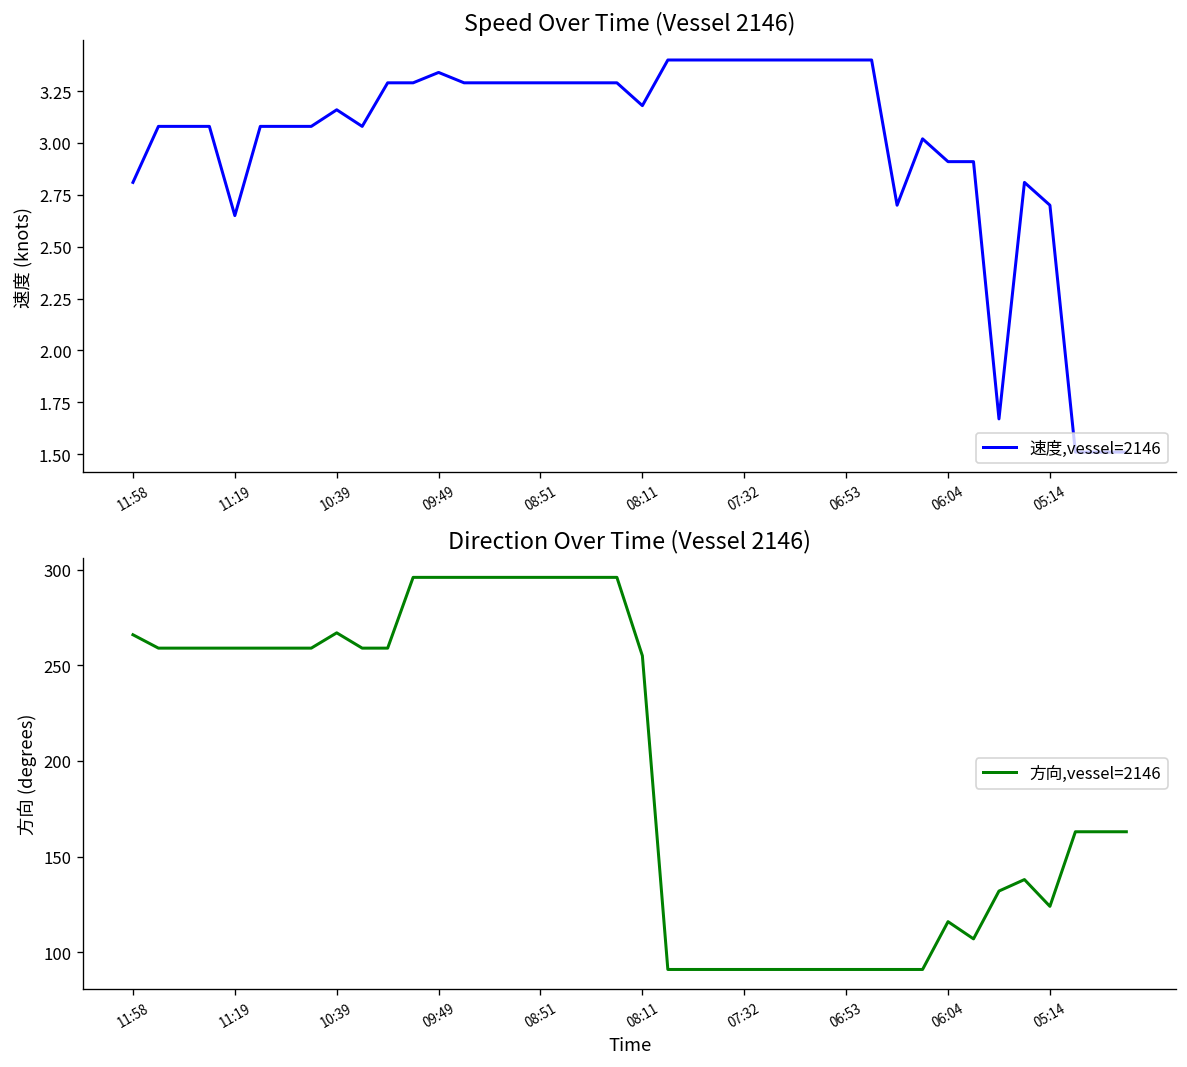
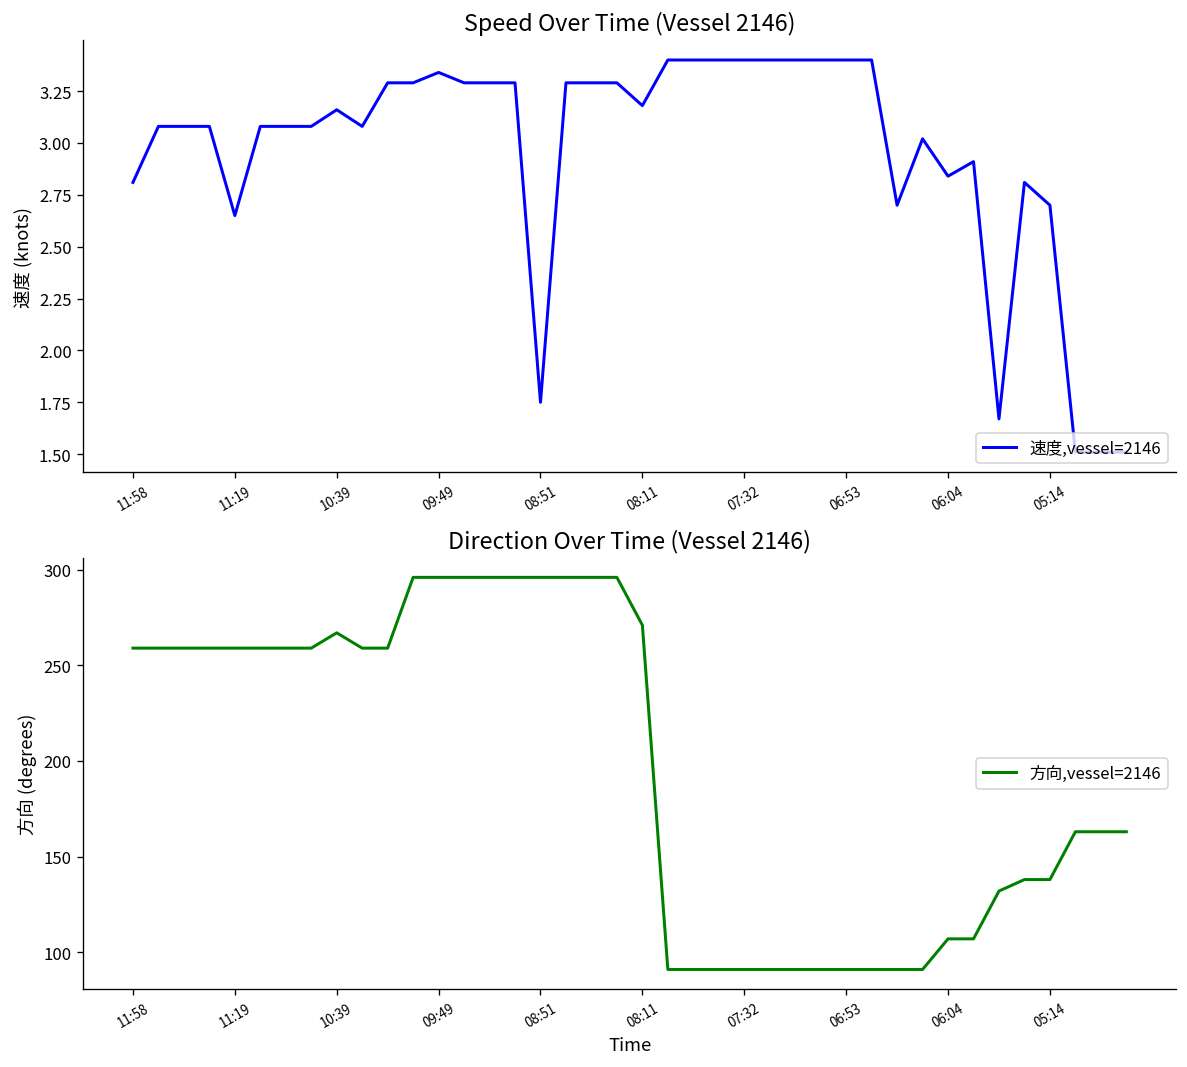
  {
    "Speed Over Time (Vessel 2146)": {
      "11:58": 2.81,
      "11:19": 2.65,
      "10:39": 3.16,
      "09:49": 3.34,
-     "08:51": 3.29,
+     "08:51": 1.75,
      "08:11": 3.18,
      "07:32": 3.40,
      "06:53": 3.40,
-     "06:04": 2.91,
+     "06:04": 2.84,
      "05:14": 2.70
    },
    "Direction Over Time (Vessel 2146)": {
-     "11:58": 266,
+     "11:58": 259,
      "11:19": 259,
      "10:39": 267,
      "09:49": 296,
      "08:51": 296,
-     "08:11": 255,
+     "08:11": 271,
      "07:32": 91,
      "06:53": 91,
-     "06:04": 116,
-     "05:14": 124
+     "06:04": 107,
+     "05:14": 138
    }
  }
